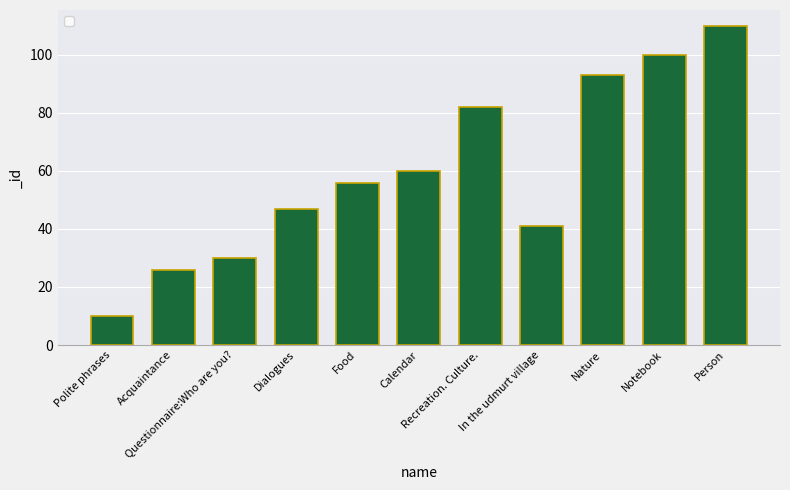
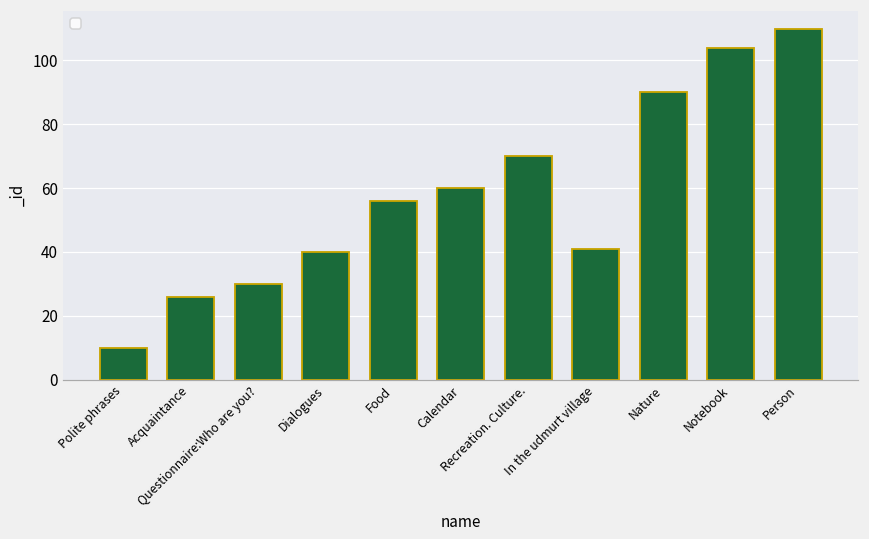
  {
    "Polite phrases": 10,
    "Acquaintance": 26,
    "Questionnaire:Who are you?": 30,
-   "Dialogues": 47,
+   "Dialogues": 40,
    "Food": 56,
    "Calendar": 60,
-   "Recreation. Culture.": 82,
+   "Recreation. Culture.": 70,
    "In the udmurt village": 41,
-   "Nature": 93,
-   "Notebook": 100,
+   "Nature": 90,
+   "Notebook": 104,
    "Person": 110
  }
